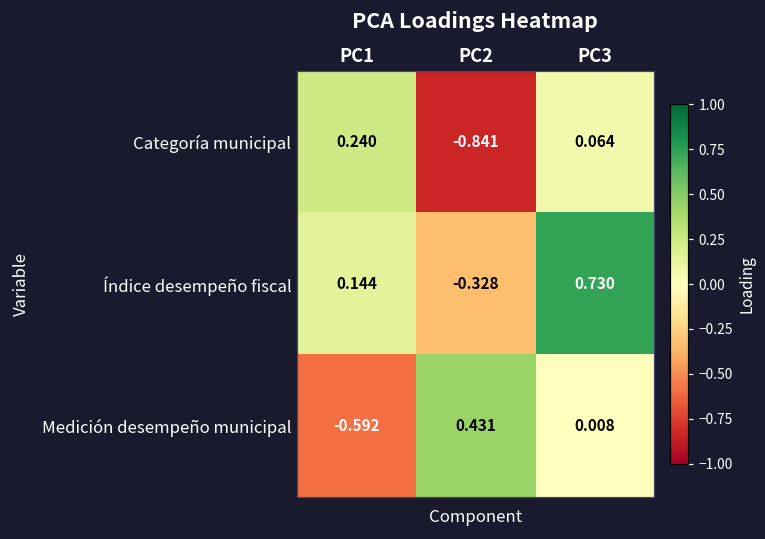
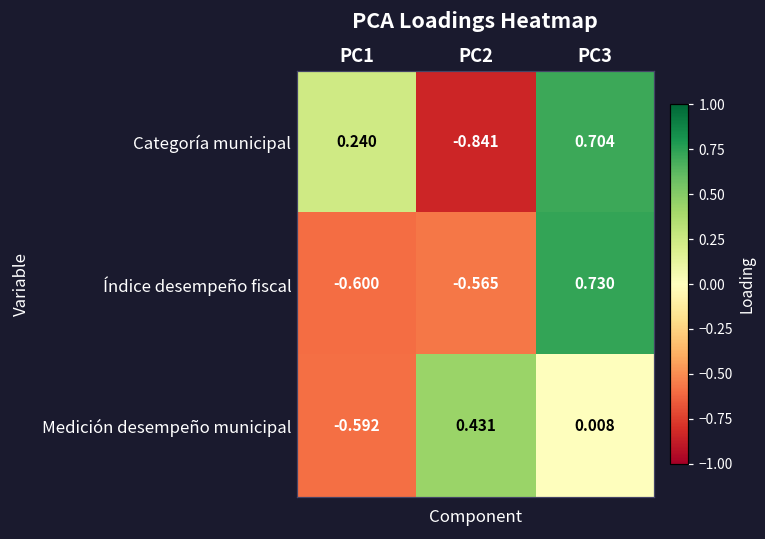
  {
    "Categoría municipal": {
      "PC1": 0.240,
      "PC2": -0.841,
-     "PC3": 0.064
+     "PC3": 0.704
    },
    "Índice desempeño fiscal": {
-     "PC1": 0.144,
-     "PC2": -0.328,
+     "PC1": -0.600,
+     "PC2": -0.565,
      "PC3": 0.730
    },
    "Medición desempeño municipal": {
      "PC1": -0.592,
      "PC2": 0.431,
      "PC3": 0.008
    }
  }
